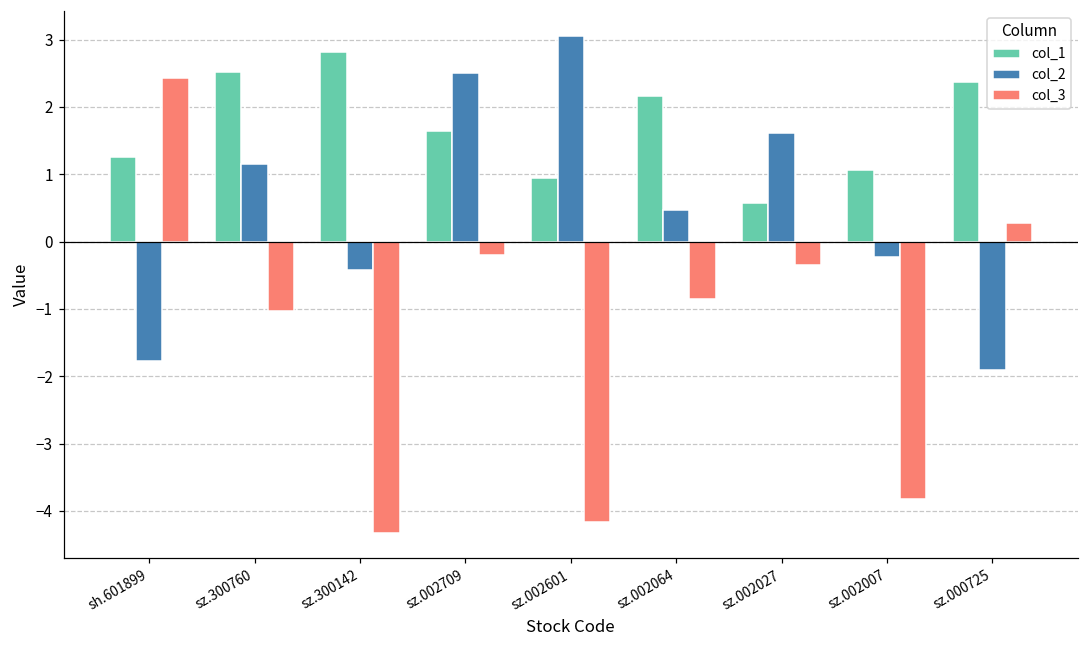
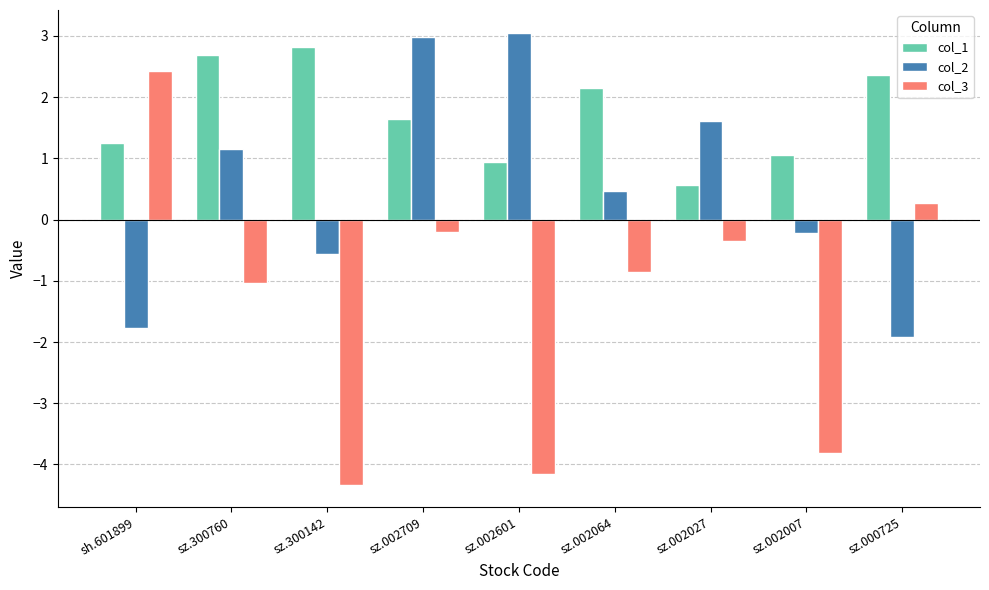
  {
    "col_1": {
      "sh.601899": 1.3,
-     "sz.300760": 2.5,
+     "sz.300760": 2.7,
      "sz.300142": 2.8,
      "sz.002709": 1.6,
      "sz.002601": 0.9,
      "sz.002064": 2.2,
      "sz.002027": 0.6,
      "sz.002007": 1.1,
      "sz.000725": 2.4
    },
    "col_2": {
      "sh.601899": -1.8,
      "sz.300760": 1.2,
-     "sz.300142": -0.4,
-     "sz.002709": 2.5,
+     "sz.300142": -0.6,
+     "sz.002709": 3.0,
      "sz.002601": 3.1,
      "sz.002064": 0.5,
      "sz.002027": 1.6,
      "sz.002007": -0.2,
      "sz.000725": -1.9
    },
    "col_3": {
      "sh.601899": 2.4,
      "sz.300760": -1.0,
      "sz.300142": -4.3,
      "sz.002709": -0.2,
      "sz.002601": -4.2,
      "sz.002064": -0.9,
      "sz.002027": -0.3,
      "sz.002007": -3.8,
      "sz.000725": 0.3
    }
  }
